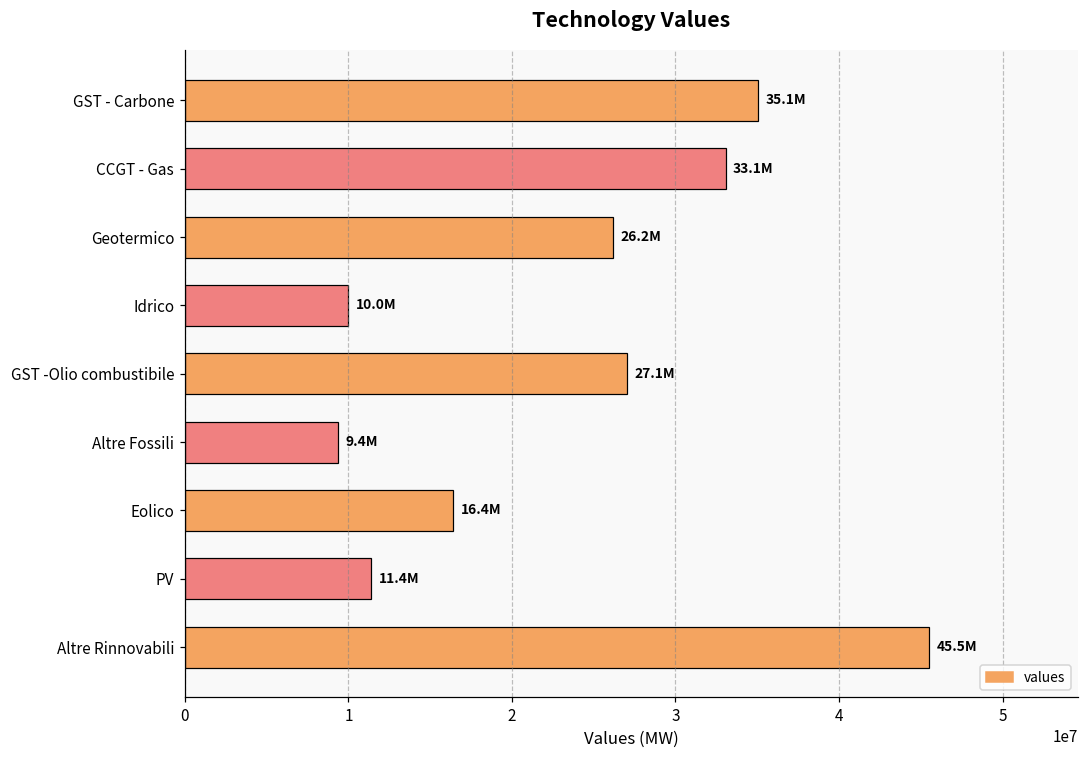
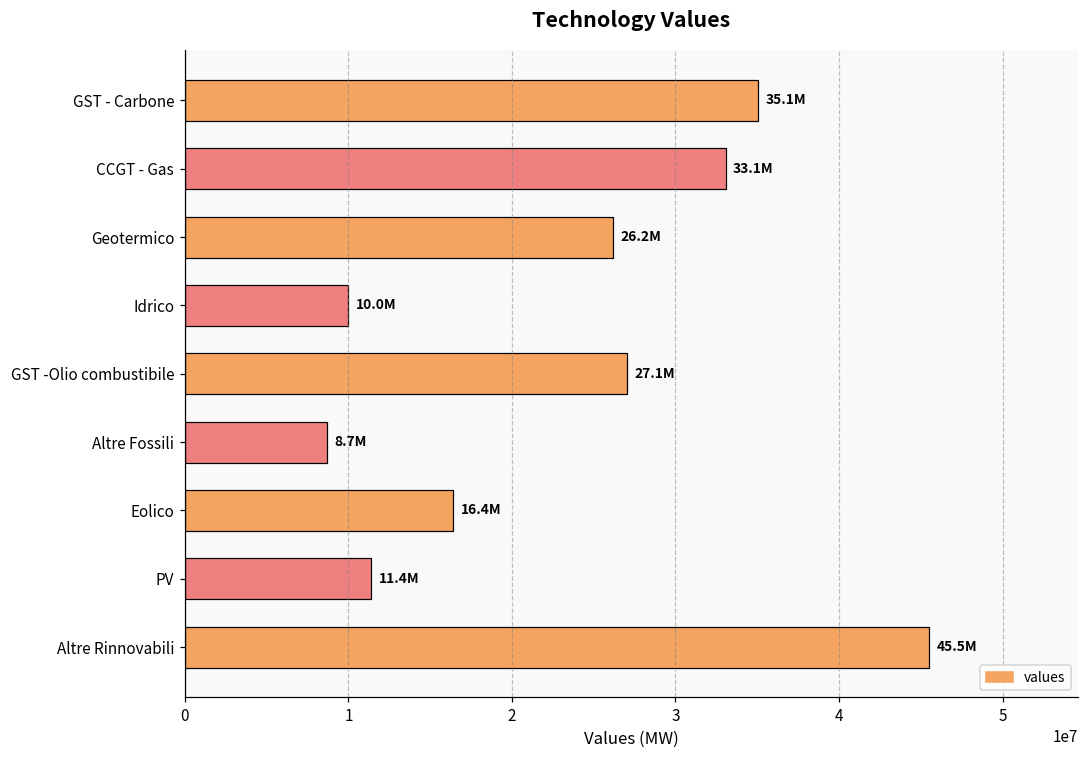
  {
    "GST - Carbone": "35.1M",
    "CCGT - Gas": "33.1M",
    "Geotermico": "26.2M",
    "Idrico": "10.0M",
    "GST -Olio combustibile": "27.1M",
-   "Altre Fossili": "9.4M",
+   "Altre Fossili": "8.7M",
    "Eolico": "16.4M",
    "PV": "11.4M",
    "Altre Rinnovabili": "45.5M"
  }
